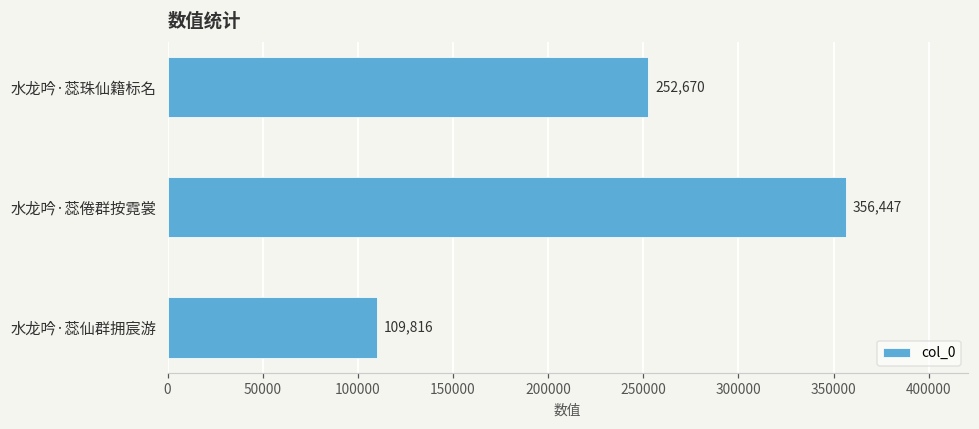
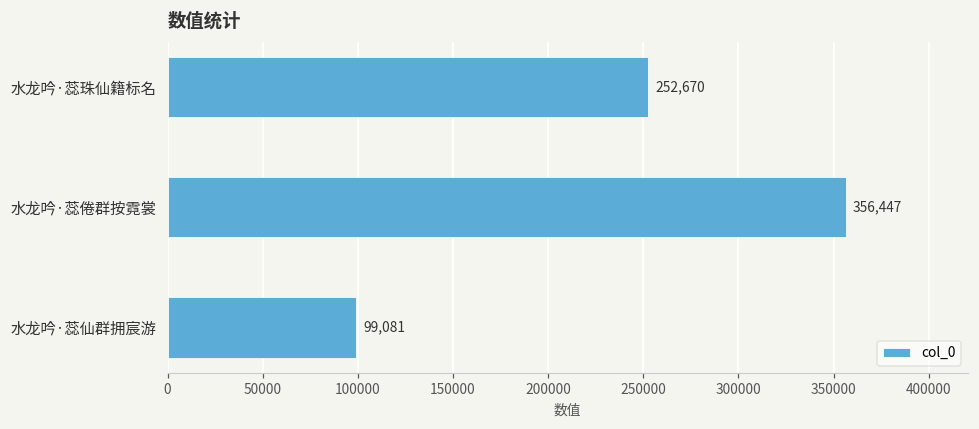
  {
    "水龙吟·蕊珠仙籍标名": "252,670",
    "水龙吟·蕊倦群按霓裳": "356,447",
-   "水龙吟·蕊仙群拥宸游": "109,816"
+   "水龙吟·蕊仙群拥宸游": "99,081"
  }
